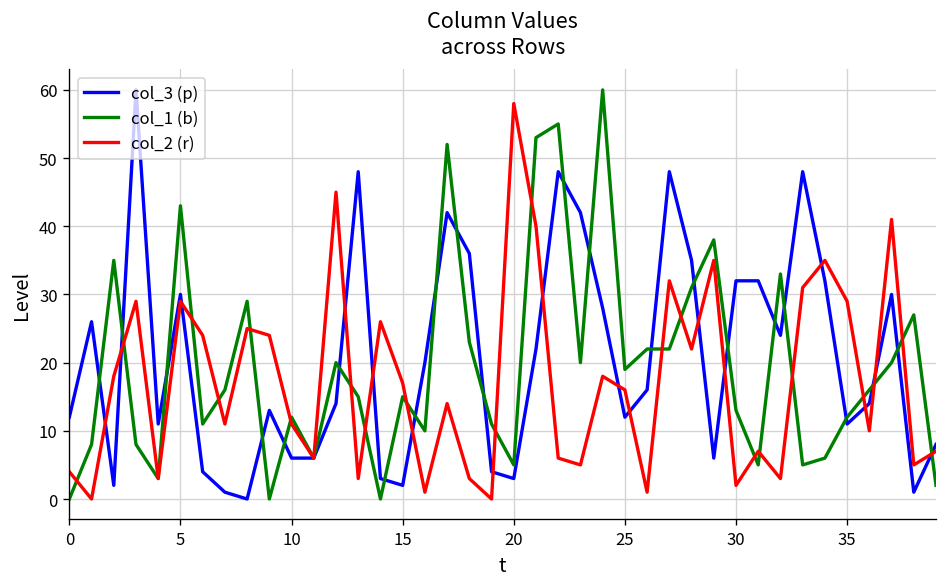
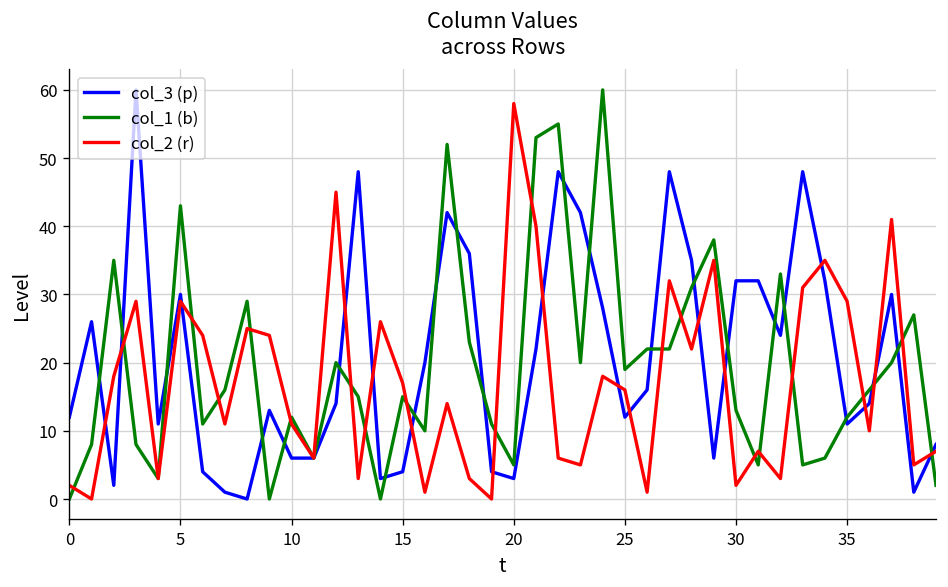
  {
    "col_3 (p)": {
      "0": 12,
      "5": 30,
      "10": 6,
-     "15": 2,
+     "15": 4,
      "20": 3,
      "25": 12,
      "30": 32,
      "35": 11
    },
    "col_1 (b)": {
      "0": 0,
      "5": 43,
      "10": 12,
      "15": 15,
      "20": 5,
      "25": 19,
      "30": 13,
      "35": 12
    },
    "col_2 (r)": {
-     "0": 4,
+     "0": 2,
      "5": 29,
      "10": 11,
      "15": 17,
      "20": 58,
      "25": 16,
      "30": 2,
      "35": 29
    }
  }
